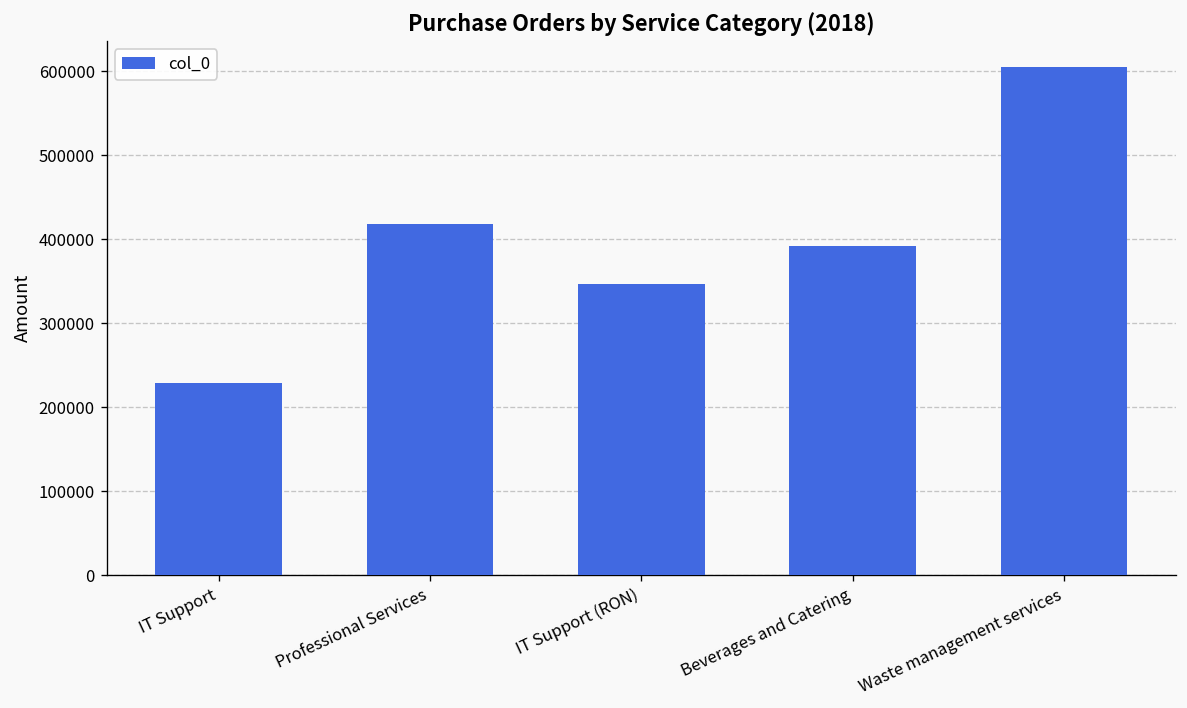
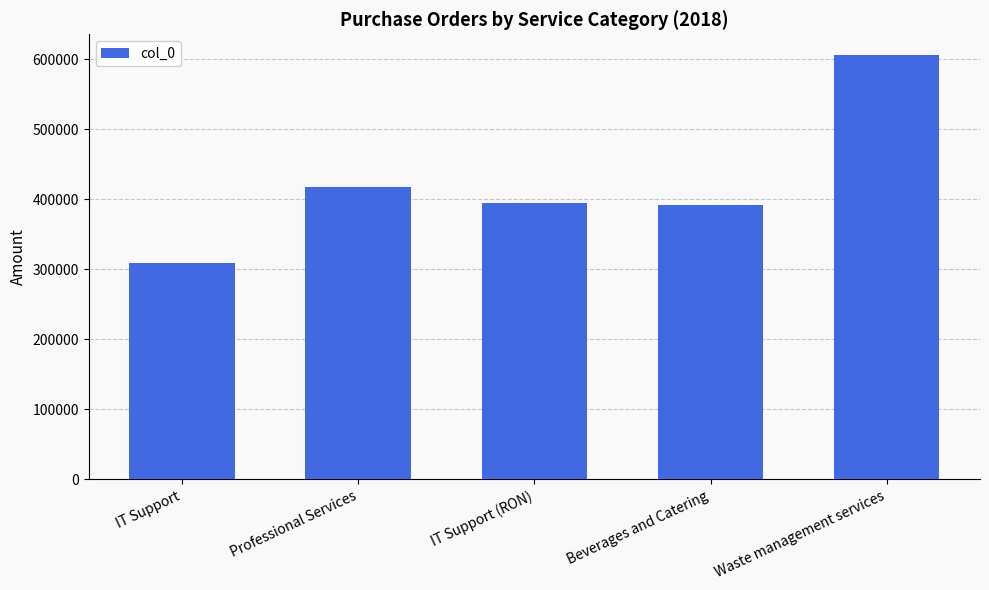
  {
-   "IT Support": 230000,
+   "IT Support": 310000,
    "Professional Services": 420000,
-   "IT Support (RON)": 350000,
+   "IT Support (RON)": 390000,
    "Beverages and Catering": 390000,
    "Waste management services": 610000
  }
